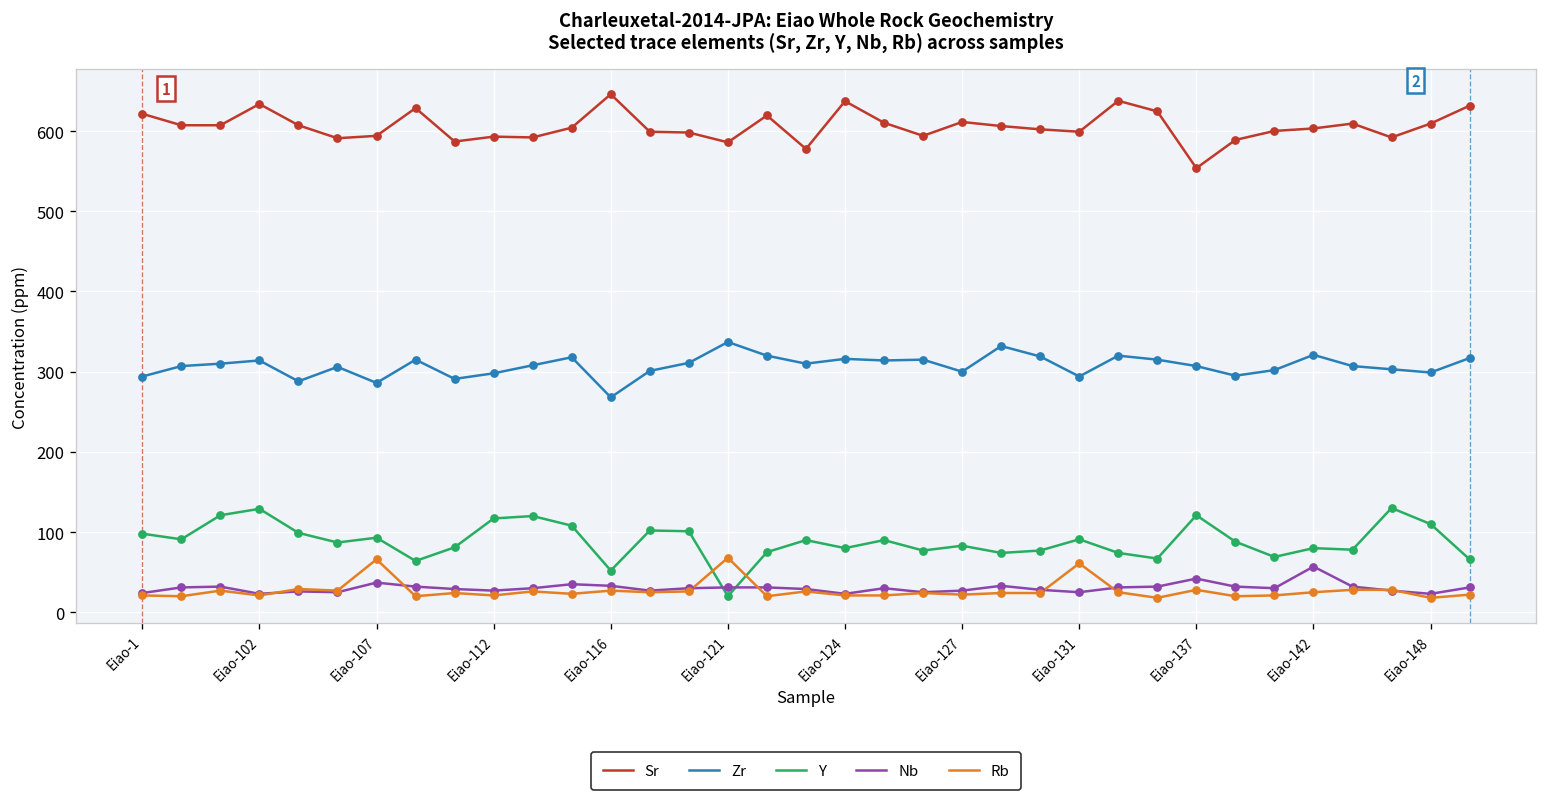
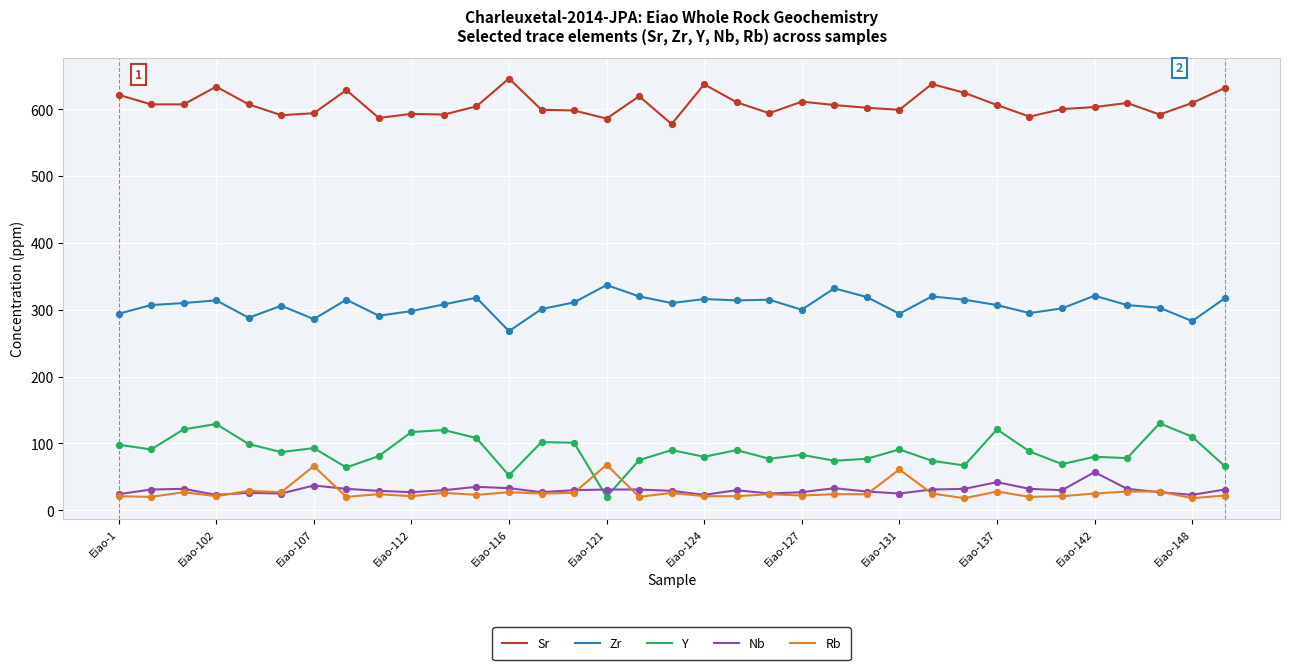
  {
    "Sr": {
      "Eiao-102": 630,
      "Eiao-107": 590,
      "Eiao-112": 590,
      "Eiao-116": 650,
      "Eiao-121": 590,
      "Eiao-124": 640,
      "Eiao-127": 610,
      "Eiao-131": 600,
-     "Eiao-137": 550,
+     "Eiao-137": 610,
      "Eiao-142": 600,
      "Eiao-148": 610
    },
    "Zr": {
      "Eiao-1": 290,
      "Eiao-102": 310,
      "Eiao-107": 290,
      "Eiao-112": 300,
      "Eiao-116": 270,
      "Eiao-121": 340,
      "Eiao-124": 320,
      "Eiao-127": 300,
      "Eiao-131": 290,
      "Eiao-137": 310,
      "Eiao-142": 320,
-     "Eiao-148": 300
+     "Eiao-148": 280
    },
    "Y": {
      "Eiao-1": 100,
      "Eiao-102": 130,
      "Eiao-107": 90,
      "Eiao-112": 120,
      "Eiao-116": 50,
      "Eiao-121": 20,
      "Eiao-124": 80,
      "Eiao-127": 80,
      "Eiao-131": 90,
      "Eiao-137": 120,
      "Eiao-142": 80,
      "Eiao-148": 110
    },
    "Nb": {
      "Eiao-107": 40,
      "Eiao-112": 30,
      "Eiao-116": 30,
      "Eiao-121": 30,
      "Eiao-127": 30,
      "Eiao-131": 30,
      "Eiao-137": 40,
      "Eiao-142": 60,
      "Eiao-148": 20
    },
    "Rb": {
      "Eiao-107": 70,
      "Eiao-112": 20,
      "Eiao-116": 30,
      "Eiao-121": 70,
      "Eiao-127": 20,
      "Eiao-131": 60,
      "Eiao-137": 30,
      "Eiao-142": 30,
      "Eiao-148": 20
    }
  }
